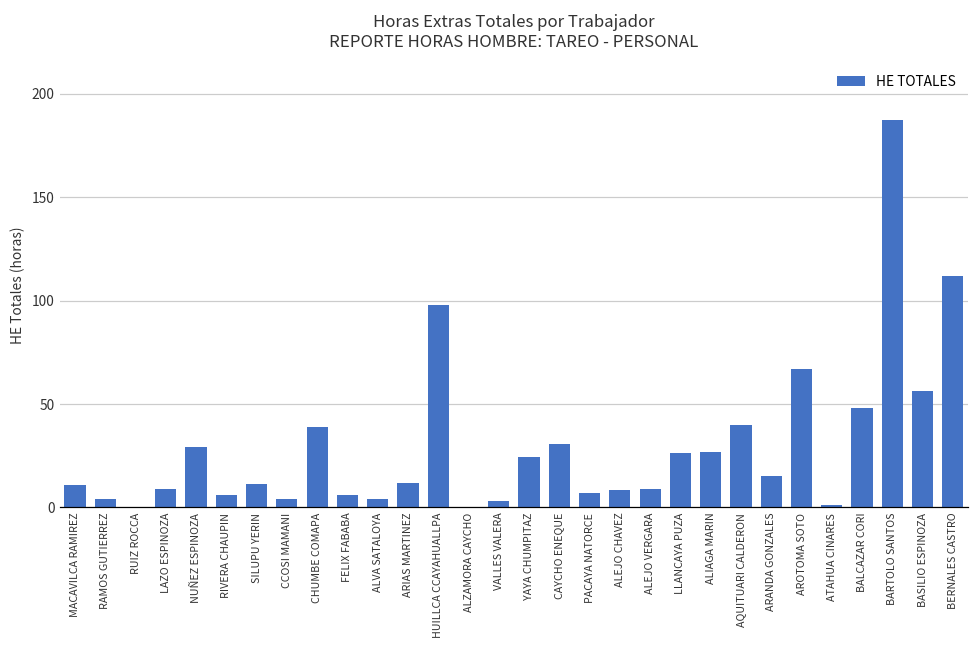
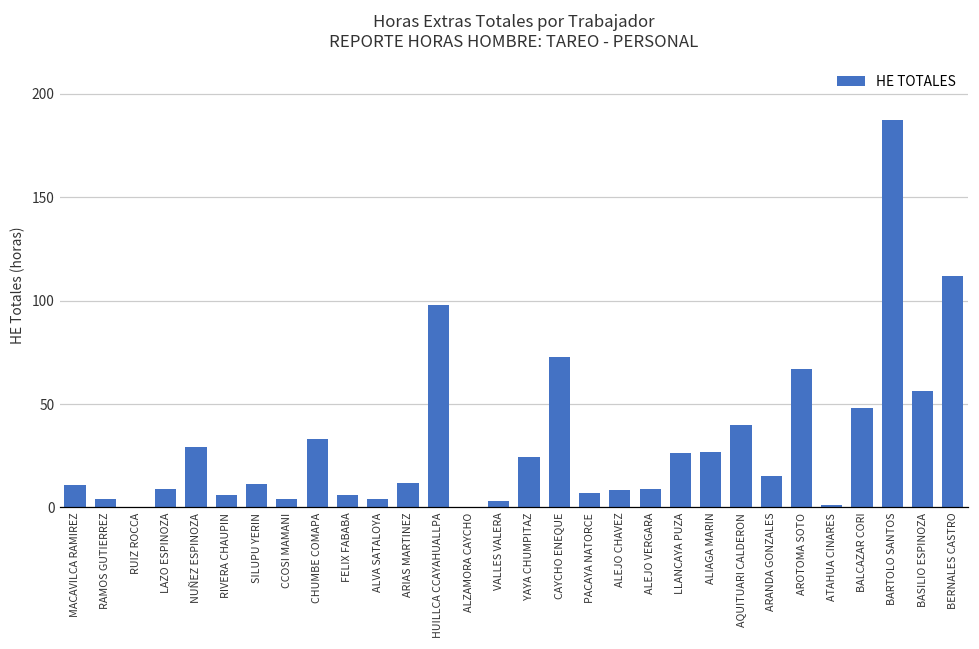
  {
    "MACAVILCA RAMIREZ": 11,
    "RAMOS GUTIERREZ": 4,
    "RUIZ ROCCA": 0,
    "LAZO ESPINOZA": 9,
    "NUÑEZ ESPINOZA": 29,
    "RIVERA CHAUPIN": 6,
    "SILUPU YERIN": 11,
    "CCOSI MAMANI": 4,
-   "CHUMBE COMAPA": 39,
+   "CHUMBE COMAPA": 33,
    "FELIX FABABA": 6,
    "ALVA SATALOYA": 4,
    "ARIAS MARTINEZ": 12,
    "HUILLCA CCAYAHUALLPA": 98,
    "ALZAMORA CAYCHO": 0,
    "VALLES VALERA": 3,
    "YAYA CHUMPITAZ": 25,
-   "CAYCHO ENEQUE": 31,
+   "CAYCHO ENEQUE": 73,
    "PACAYA NATORCE": 7,
    "ALEJO CHAVEZ": 8,
    "ALEJO VERGARA": 9,
    "LLANCAYA PUZA": 26,
    "ALIAGA MARIN": 27,
    "AQUITUARI CALDERON": 40,
    "ARANDA GONZALES": 15,
    "AROTOMA SOTO": 67,
    "BALCAZAR CORI": 48,
    "BARTOLO SANTOS": 187,
    "BASILIO ESPINOZA": 56,
    "BERNALES CASTRO": 112
  }
